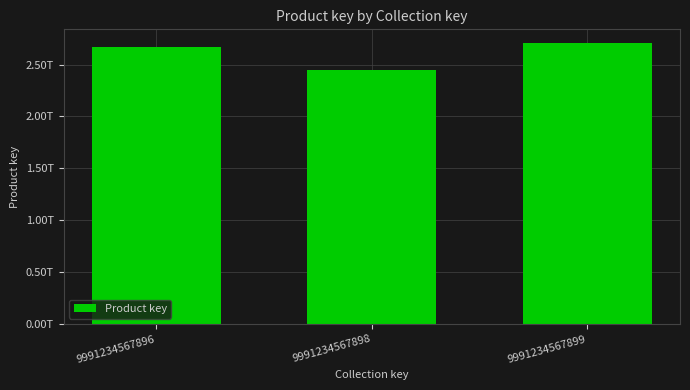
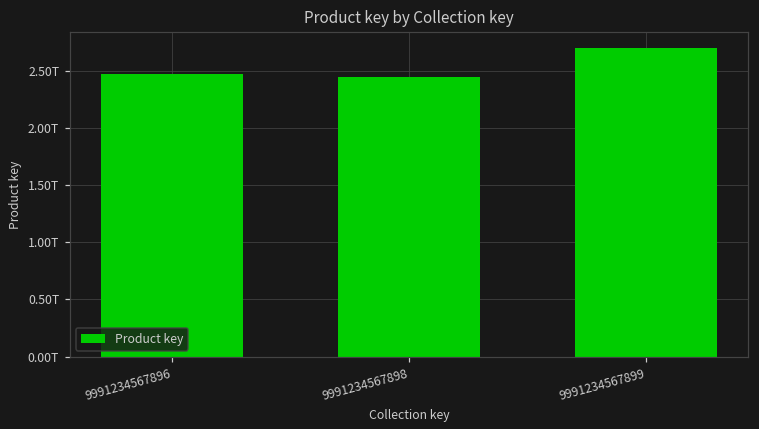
  {
-   "9991234567896": "2.66T",
+   "9991234567896": "2.48T",
    "9991234567898": "2.45T",
    "9991234567899": "2.70T"
  }
